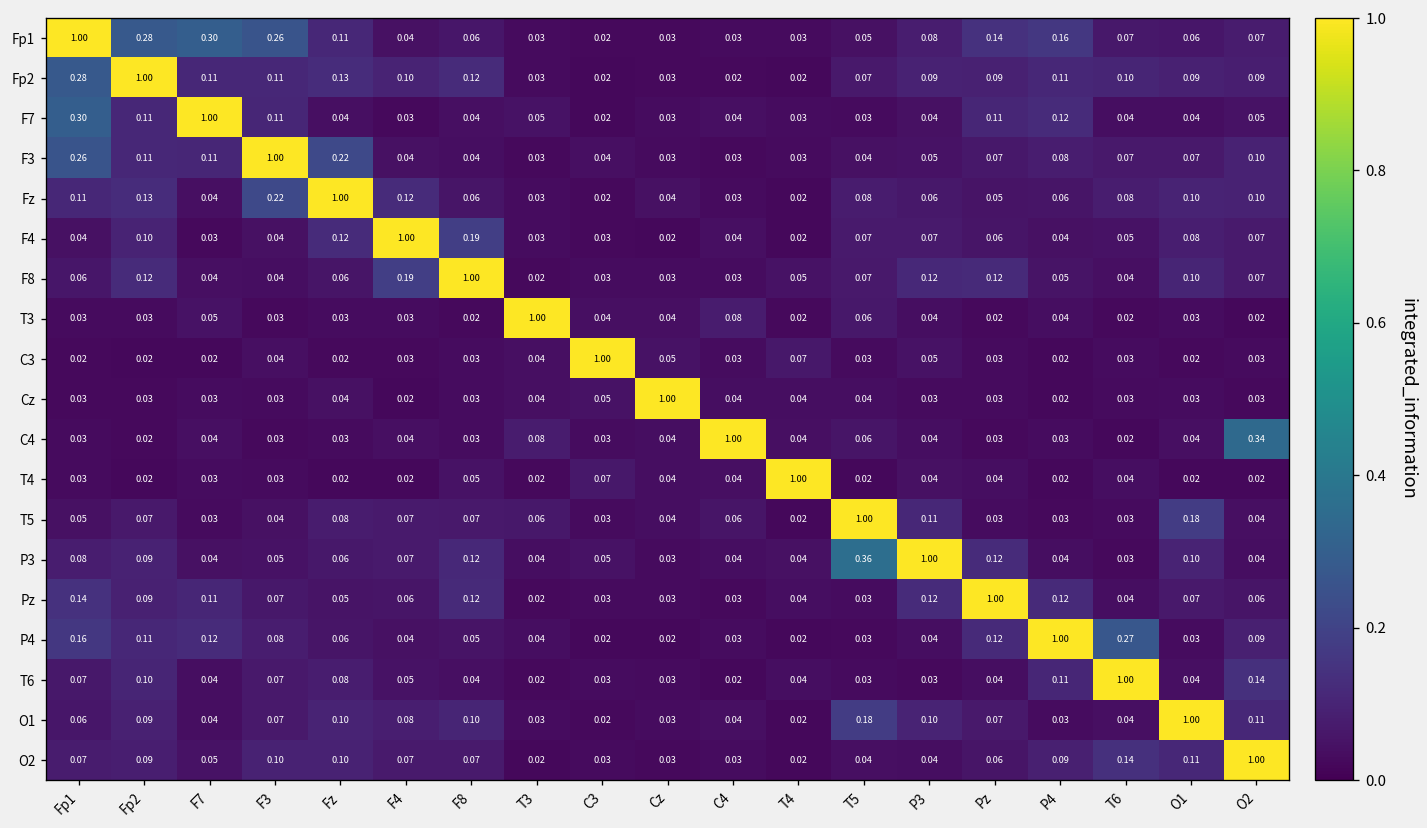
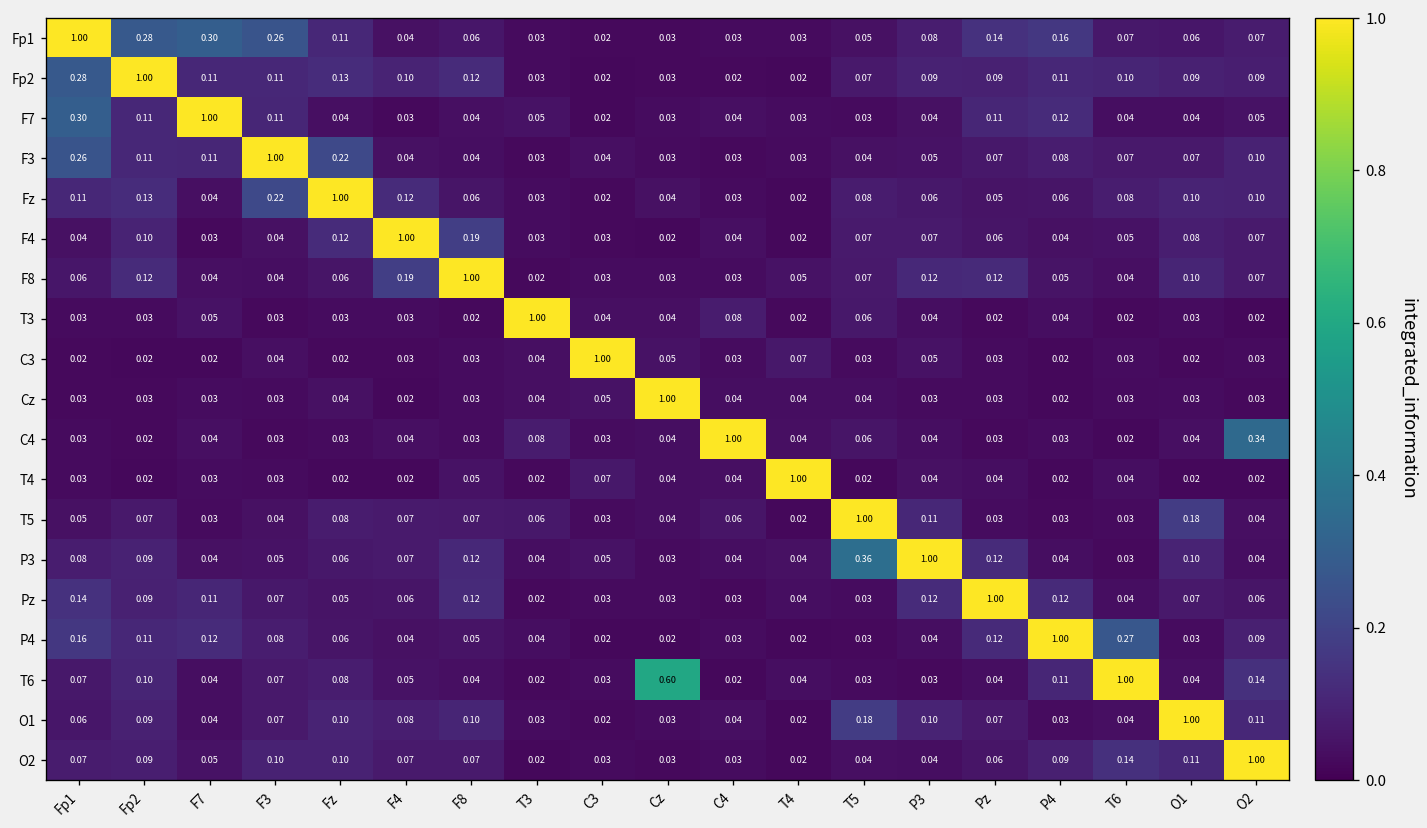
  {
    "T6": {
      "Fp1": 0.07,
      "Fp2": 0.10,
      "F7": 0.04,
      "F3": 0.07,
      "Fz": 0.08,
      "F4": 0.05,
      "F8": 0.04,
      "T3": 0.02,
      "C3": 0.03,
-     "Cz": 0.03,
+     "Cz": 0.60,
      "C4": 0.02,
      "T4": 0.04,
      "T5": 0.03,
      "P3": 0.03,
      "Pz": 0.04,
      "P4": 0.11,
      "T6": 1.00,
      "O1": 0.04,
      "O2": 0.14
    }
  }
